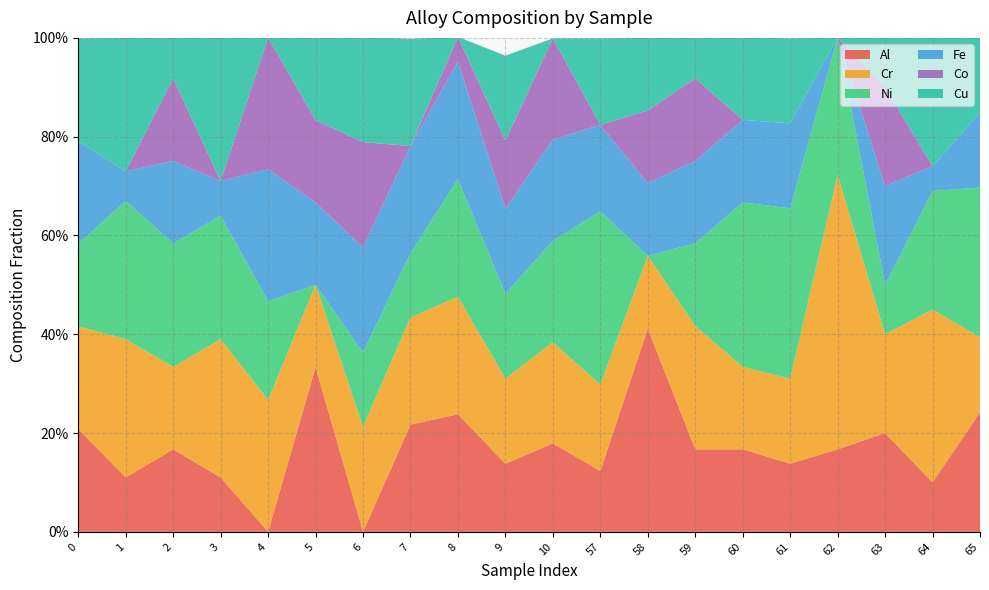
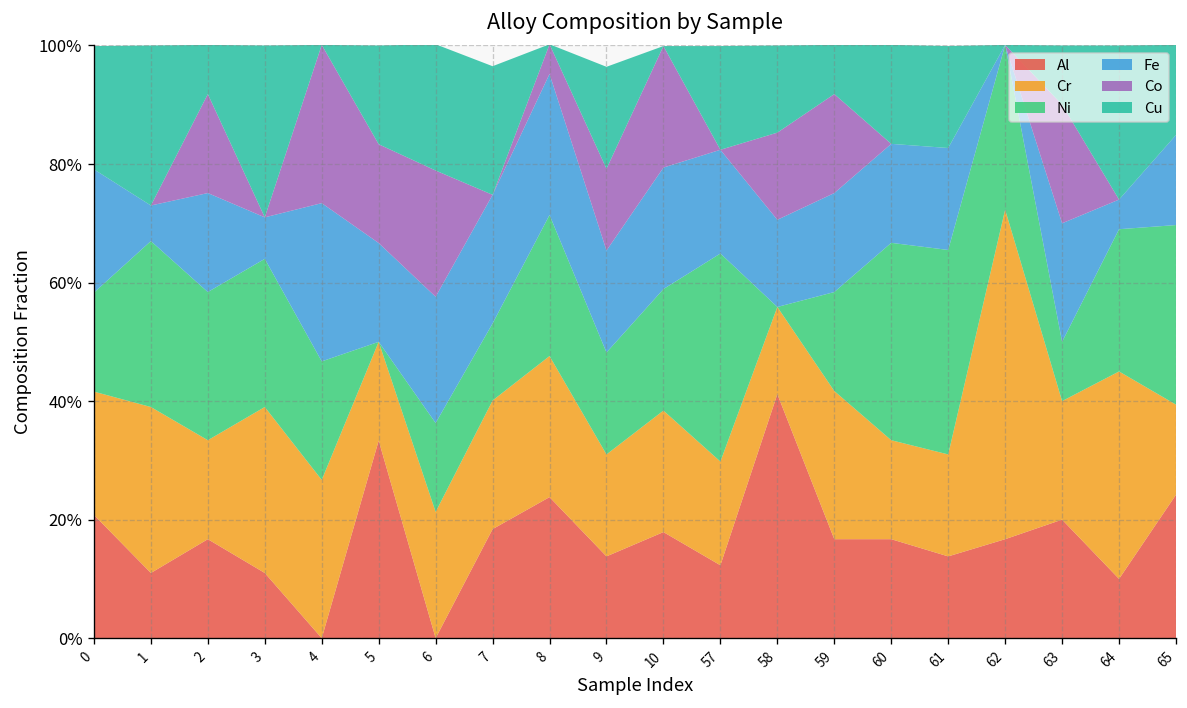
  {
    "Al": {
      "0": "21%",
      "1": "11%",
      "2": "17%",
      "3": "11%",
      "4": "0%",
      "5": "33%",
      "6": "0%",
-     "7": "22%",
+     "7": "18%",
      "8": "24%",
      "9": "14%",
      "10": "18%",
      "57": "12%",
      "58": "41%",
      "59": "17%",
      "60": "17%",
      "61": "14%",
      "62": "17%",
      "63": "20%",
      "64": "10%",
      "65": "24%"
    },
    "Cr": {
      "0": "21%",
      "1": "28%",
      "2": "17%",
      "3": "28%",
      "4": "27%",
      "6": "21%",
      "7": "22%",
      "8": "24%",
      "9": "17%",
      "10": "21%",
      "57": "18%",
      "59": "25%",
      "60": "17%",
      "61": "17%",
      "62": "56%",
      "63": "20%",
      "64": "35%",
      "65": "15%"
    },
    "Fe": {
      "2": "17%",
      "4": "27%",
      "5": "17%",
      "6": "21%",
      "8": "24%",
      "9": "17%",
      "10": "20%",
      "58": "15%",
      "59": "17%",
      "63": "20%"
    },
    "Co": {
      "2": "17%",
      "5": "17%",
      "6": "21%",
      "9": "14%",
      "58": "15%",
      "59": "17%"
    }
  }
